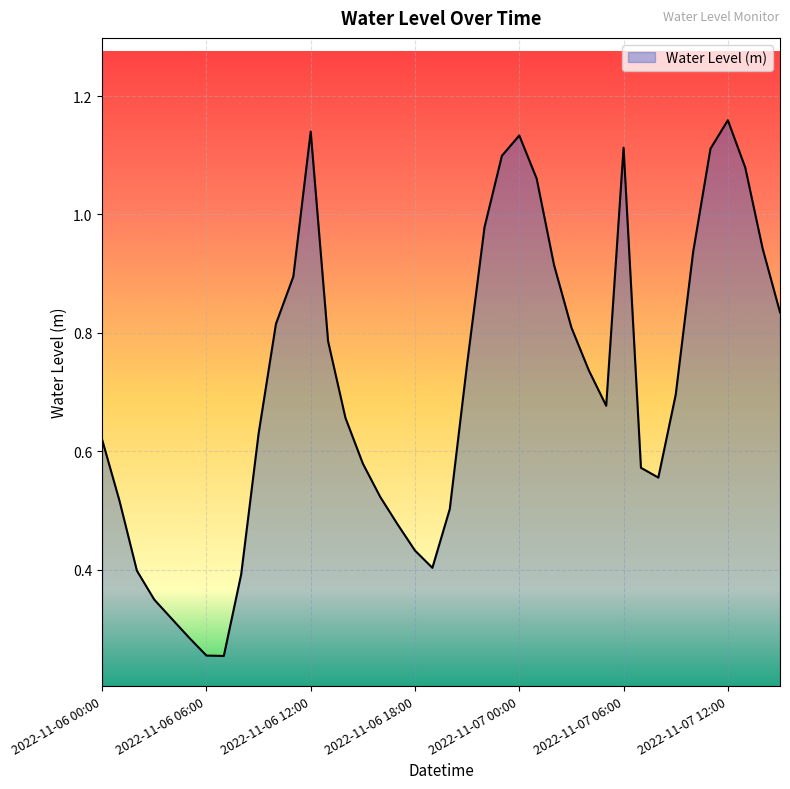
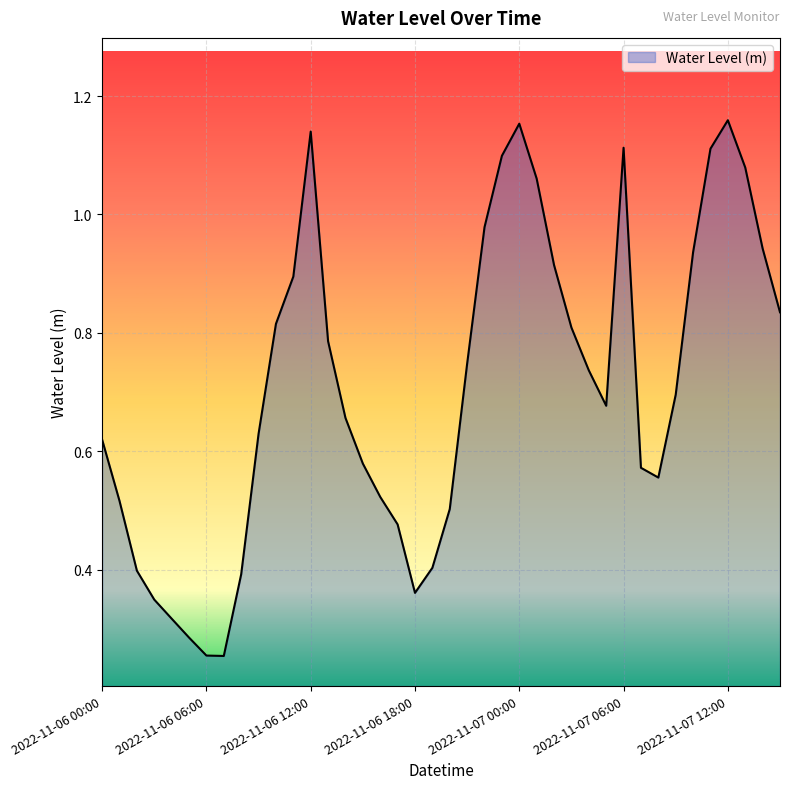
  {
    "2022-11-06 00:00": 0.62,
    "2022-11-06 06:00": 0.25,
    "2022-11-06 12:00": 1.14,
-   "2022-11-06 18:00": 0.43,
-   "2022-11-07 00:00": 1.13,
+   "2022-11-06 18:00": 0.36,
+   "2022-11-07 00:00": 1.15,
    "2022-11-07 06:00": 1.11,
    "2022-11-07 12:00": 1.16
  }
